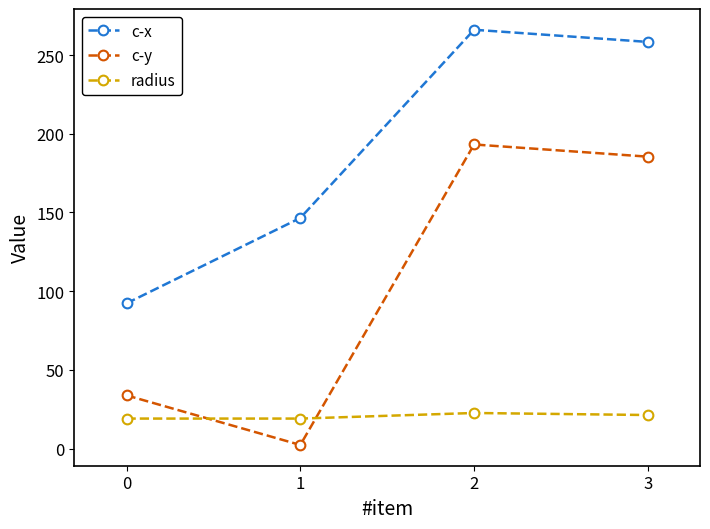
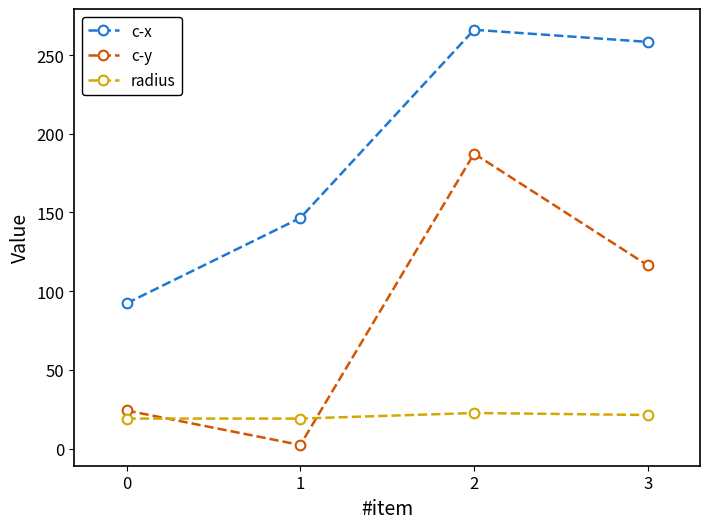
  {
    "c-x": {
      "0": 92,
      "1": 147,
      "2": 266,
      "3": 258
    },
    "c-y": {
-     "0": 34,
+     "0": 24,
      "1": 2,
-     "2": 193,
-     "3": 185
+     "2": 187,
+     "3": 116
    },
    "radius": {
      "0": 19,
      "1": 19,
      "2": 23,
      "3": 21
    }
  }
